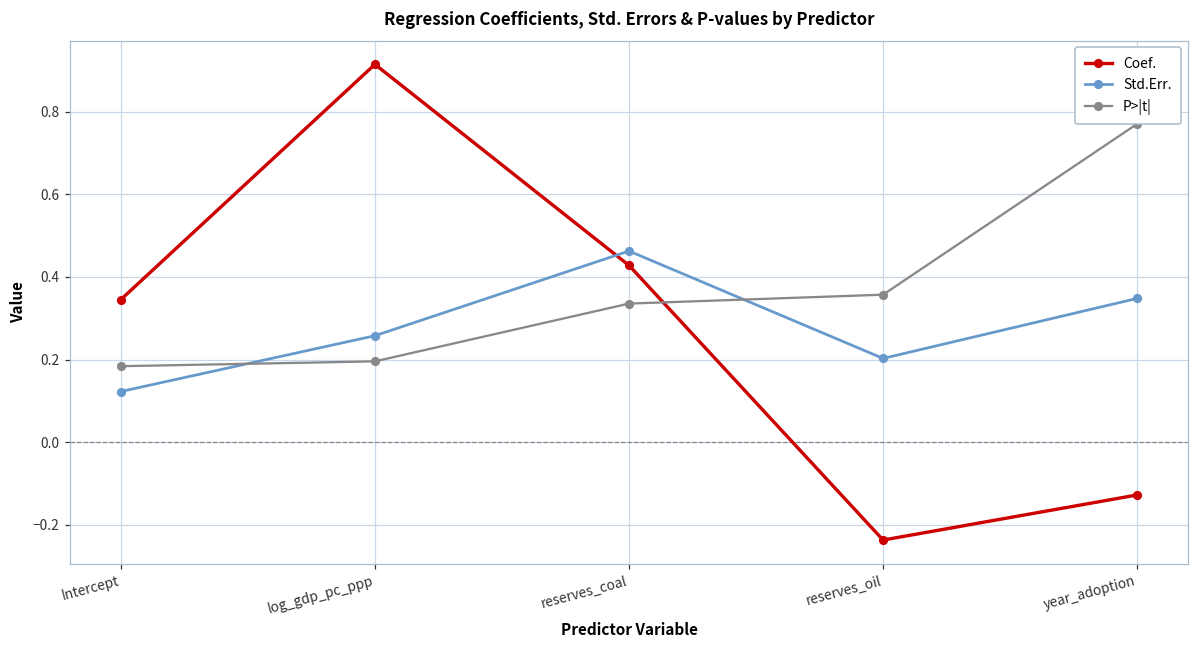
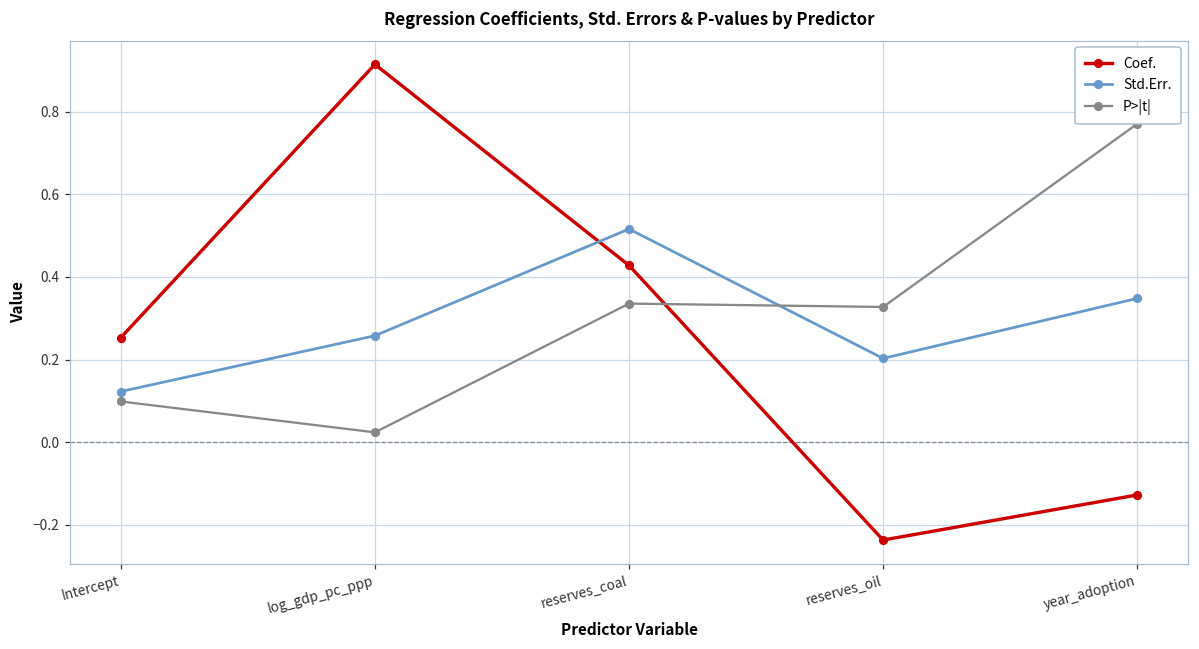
  {
    "Coef.": {
-     "Intercept": 0.35,
+     "Intercept": 0.25,
      "log_gdp_pc_ppp": 0.91,
      "reserves_coal": 0.43,
      "reserves_oil": -0.24,
      "year_adoption": -0.13
    },
    "Std.Err.": {
      "Intercept": 0.12,
      "log_gdp_pc_ppp": 0.26,
-     "reserves_coal": 0.46,
+     "reserves_coal": 0.52,
      "reserves_oil": 0.20,
      "year_adoption": 0.35
    },
    "P>|t|": {
-     "Intercept": 0.18,
-     "log_gdp_pc_ppp": 0.20,
+     "Intercept": 0.10,
+     "log_gdp_pc_ppp": 0.02,
      "reserves_coal": 0.34,
-     "reserves_oil": 0.36
+     "reserves_oil": 0.33
    }
  }
